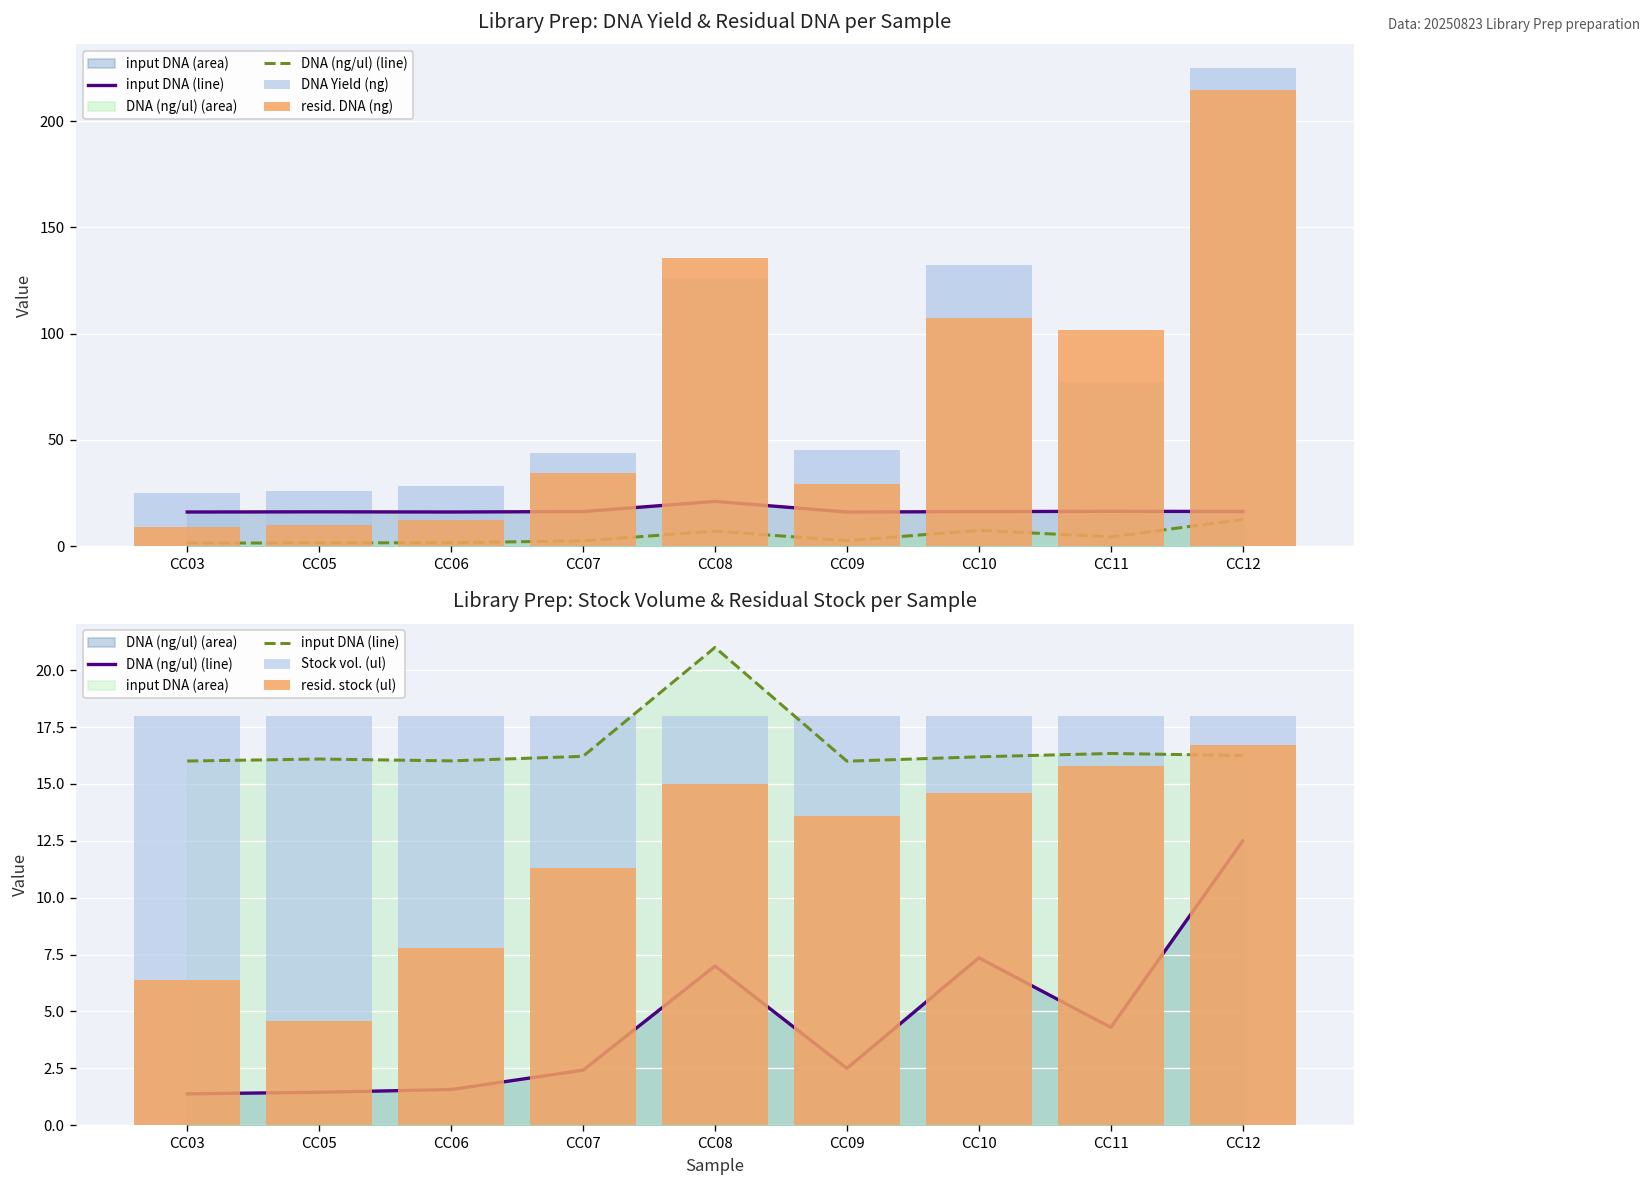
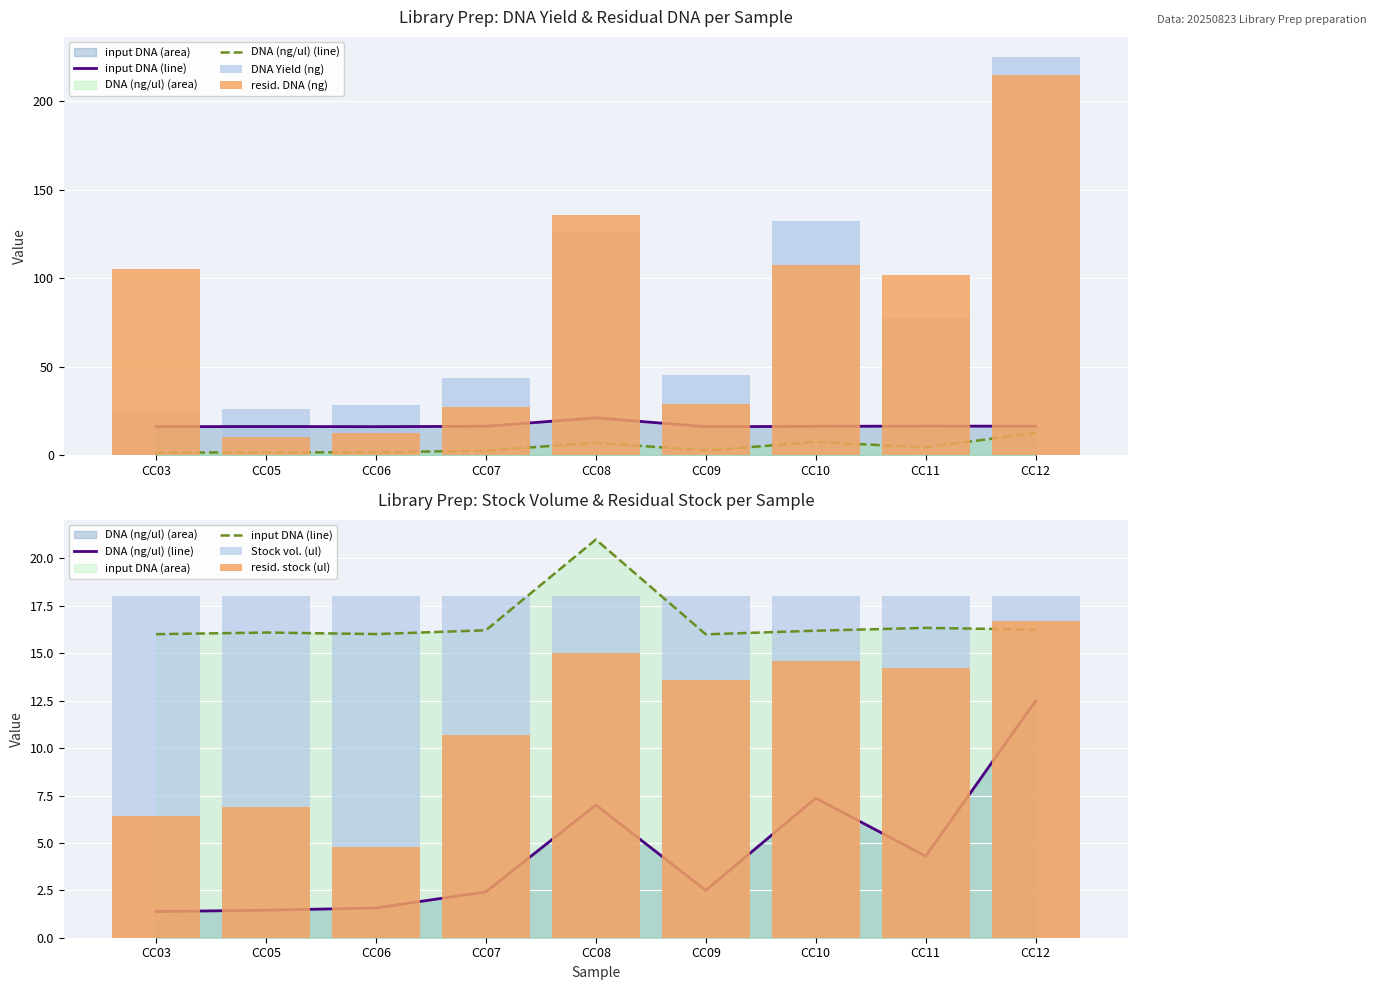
  {
    "Library Prep: DNA Yield & Residual DNA per Sample": {
      "resid. DNA (ng)": {
-       "CC03": 9,
-       "CC07": 34,
+       "CC03": 105,
+       "CC07": 27,
        "CC08": 136,
        "CC11": 102
      }
    },
    "Library Prep: Stock Volume & Residual Stock per Sample": {
      "resid. stock (ul)": {
-       "CC05": 4.6,
-       "CC06": 7.8,
-       "CC07": 11.3,
-       "CC11": 15.8
+       "CC05": 6.9,
+       "CC06": 4.8,
+       "CC07": 10.7,
+       "CC11": 14.2
      }
    }
  }
